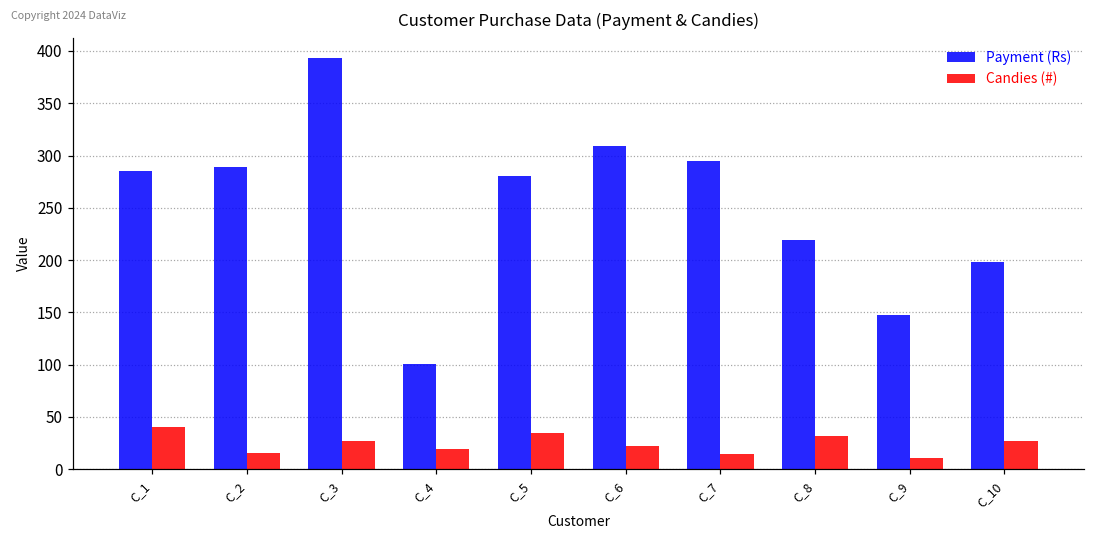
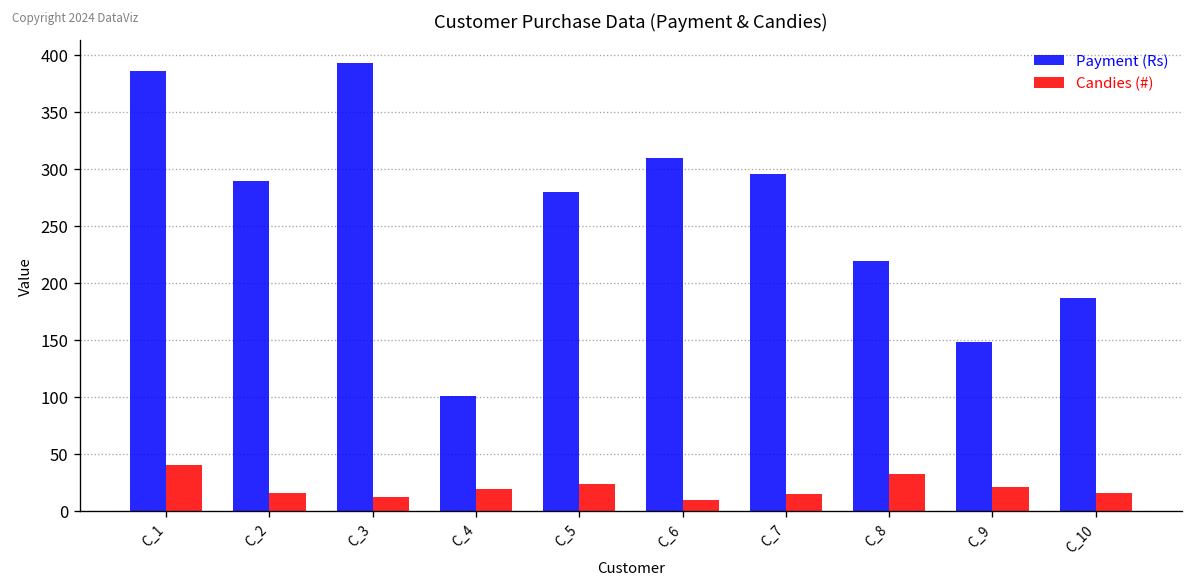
  {
    "Payment (Rs)": {
-     "C_1": 290,
+     "C_1": 390,
      "C_2": 290,
      "C_3": 390,
      "C_4": 100,
      "C_5": 280,
      "C_6": 310,
      "C_7": 300,
      "C_8": 220,
      "C_9": 150,
-     "C_10": 200
+     "C_10": 190
    },
    "Candies (#)": {
      "C_1": 40,
      "C_2": 20,
-     "C_3": 30,
+     "C_3": 10,
      "C_4": 20,
-     "C_5": 40,
-     "C_6": 20,
+     "C_5": 20,
+     "C_6": 10,
      "C_7": 20,
      "C_8": 30,
-     "C_9": 10,
-     "C_10": 30
+     "C_9": 20,
+     "C_10": 20
    }
  }
